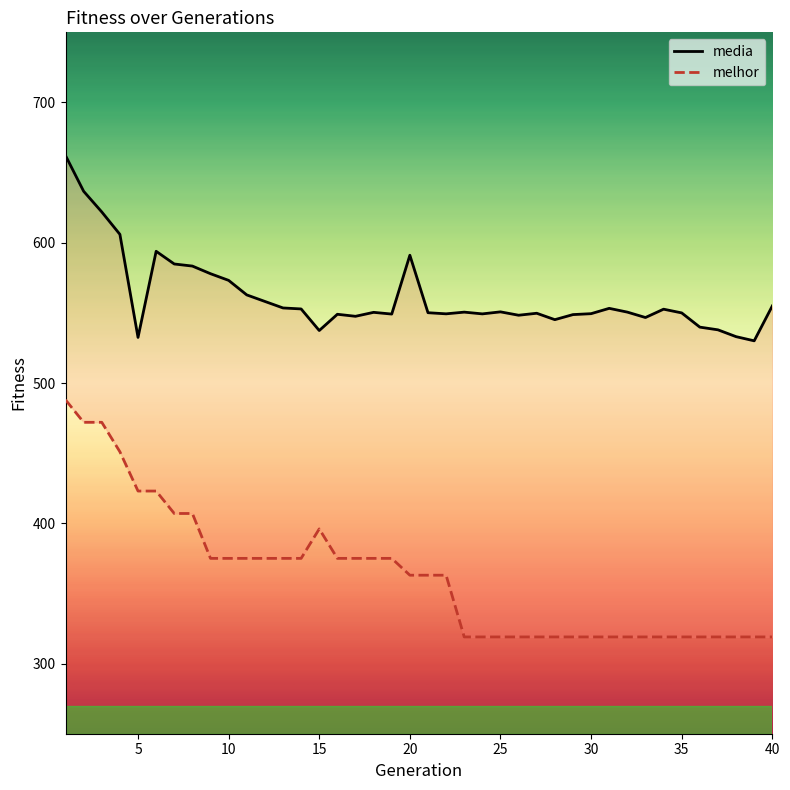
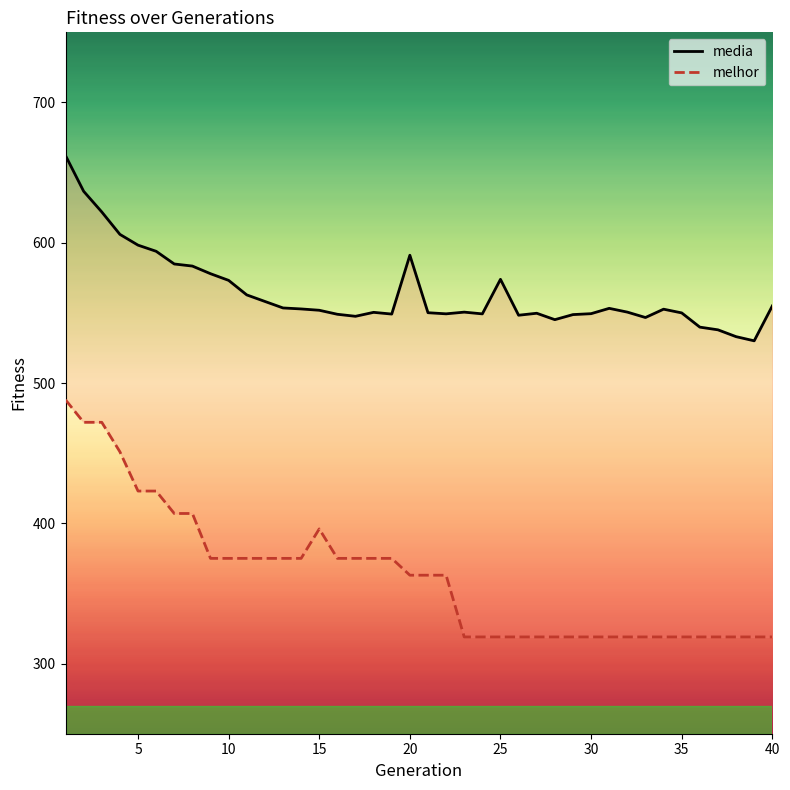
  {
    "media": {
-     "5": 533,
+     "5": 598,
      "10": 573,
-     "15": 537,
+     "15": 552,
      "20": 591,
-     "25": 551,
+     "25": 574,
      "30": 549,
      "35": 550,
      "40": 555
    },
    "melhor": {
      "5": 423,
      "10": 375,
      "15": 396,
      "20": 363,
      "25": 319,
      "30": 319,
      "35": 319,
      "40": 319
    }
  }
